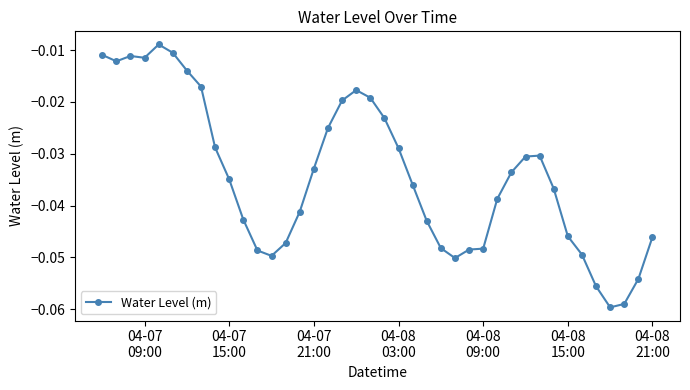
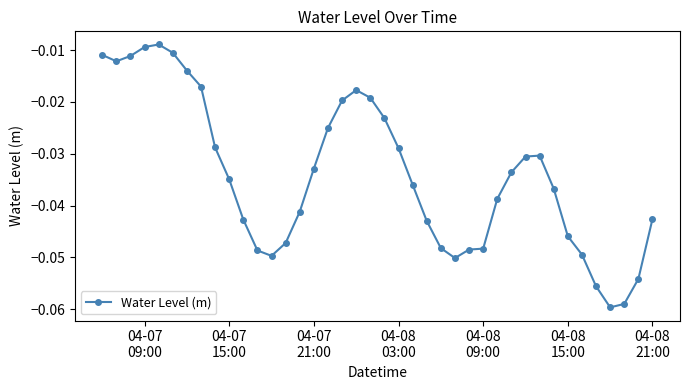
  {
-   "04-07 09:00": -0.011,
+   "04-07 09:00": -0.009,
    "04-07 15:00": -0.035,
    "04-07 21:00": -0.033,
    "04-08 03:00": -0.029,
    "04-08 09:00": -0.048,
    "04-08 15:00": -0.046,
-   "04-08 21:00": -0.046
+   "04-08 21:00": -0.043
  }
